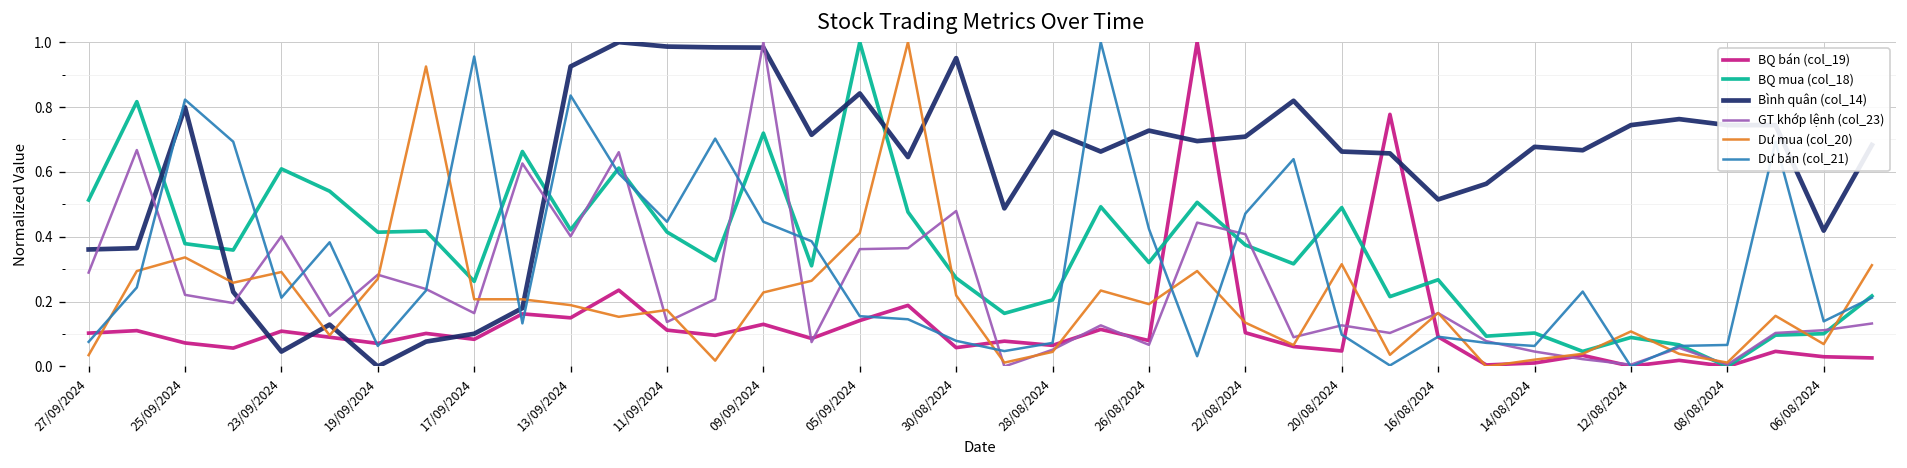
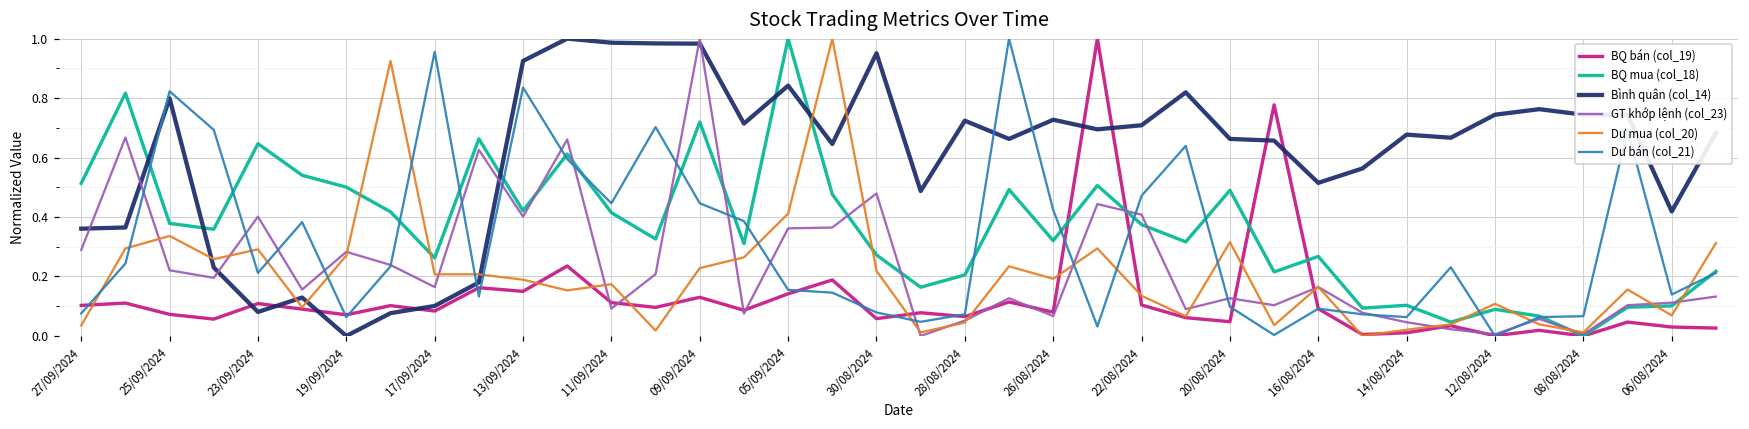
  {
    "BQ bán (col_19)": {
      "27/09/2024": 0.10,
      "25/09/2024": 0.07,
      "23/09/2024": 0.11,
      "17/09/2024": 0.08,
      "13/09/2024": 0.15,
      "11/09/2024": 0.11,
      "09/09/2024": 0.13,
      "05/09/2024": 0.14,
      "30/08/2024": 0.06,
      "26/08/2024": 0.08,
      "22/08/2024": 0.10,
      "20/08/2024": 0.05,
      "14/08/2024": 0.01,
      "06/08/2024": 0.03
    },
    "BQ mua (col_18)": {
      "27/09/2024": 0.51,
      "25/09/2024": 0.38,
-     "23/09/2024": 0.61,
-     "19/09/2024": 0.41,
+     "23/09/2024": 0.65,
+     "19/09/2024": 0.50,
      "17/09/2024": 0.26,
      "13/09/2024": 0.42,
      "11/09/2024": 0.41,
      "09/09/2024": 0.72,
      "05/09/2024": 1.00,
      "30/08/2024": 0.27,
      "28/08/2024": 0.21,
      "26/08/2024": 0.32,
      "22/08/2024": 0.37,
      "20/08/2024": 0.49,
      "16/08/2024": 0.27,
      "14/08/2024": 0.10,
      "12/08/2024": 0.09,
      "06/08/2024": 0.10
    },
    "Bình quân (col_14)": {
      "27/09/2024": 0.36,
      "25/09/2024": 0.80,
-     "23/09/2024": 0.05,
+     "23/09/2024": 0.08,
      "19/09/2024": 0.00,
      "17/09/2024": 0.10,
      "13/09/2024": 0.92,
      "11/09/2024": 0.99,
      "09/09/2024": 0.98,
      "05/09/2024": 0.84,
      "30/08/2024": 0.95,
      "28/08/2024": 0.72,
      "26/08/2024": 0.73,
      "22/08/2024": 0.71,
      "20/08/2024": 0.66,
      "16/08/2024": 0.51,
      "14/08/2024": 0.68,
      "12/08/2024": 0.74,
      "06/08/2024": 0.42
    },
    "GT khớp lệnh (col_23)": {
      "27/09/2024": 0.29,
      "25/09/2024": 0.22,
      "23/09/2024": 0.40,
      "19/09/2024": 0.28,
      "17/09/2024": 0.16,
      "13/09/2024": 0.40,
-     "11/09/2024": 0.14,
+     "11/09/2024": 0.09,
      "09/09/2024": 1.00,
      "05/09/2024": 0.36,
      "30/08/2024": 0.48,
      "26/08/2024": 0.07,
      "22/08/2024": 0.41,
      "20/08/2024": 0.13,
      "14/08/2024": 0.05,
      "06/08/2024": 0.11
    },
    "Dư mua (col_20)": {
      "27/09/2024": 0.04,
      "25/09/2024": 0.34,
      "23/09/2024": 0.29,
      "19/09/2024": 0.27,
      "17/09/2024": 0.21,
      "13/09/2024": 0.19,
      "11/09/2024": 0.17,
      "09/09/2024": 0.23,
      "05/09/2024": 0.41,
      "30/08/2024": 0.22,
      "26/08/2024": 0.19,
      "22/08/2024": 0.14,
      "20/08/2024": 0.32,
      "14/08/2024": 0.02,
      "12/08/2024": 0.11,
      "06/08/2024": 0.07
    },
    "Dư bán (col_21)": {
      "27/09/2024": 0.08,
      "25/09/2024": 0.82,
      "23/09/2024": 0.21,
      "17/09/2024": 0.96,
      "13/09/2024": 0.84,
      "11/09/2024": 0.45,
      "09/09/2024": 0.45,
      "05/09/2024": 0.16,
      "30/08/2024": 0.08,
      "26/08/2024": 0.42,
      "22/08/2024": 0.47,
      "20/08/2024": 0.10,
      "14/08/2024": 0.06,
      "08/08/2024": 0.07,
      "06/08/2024": 0.14
    }
  }
